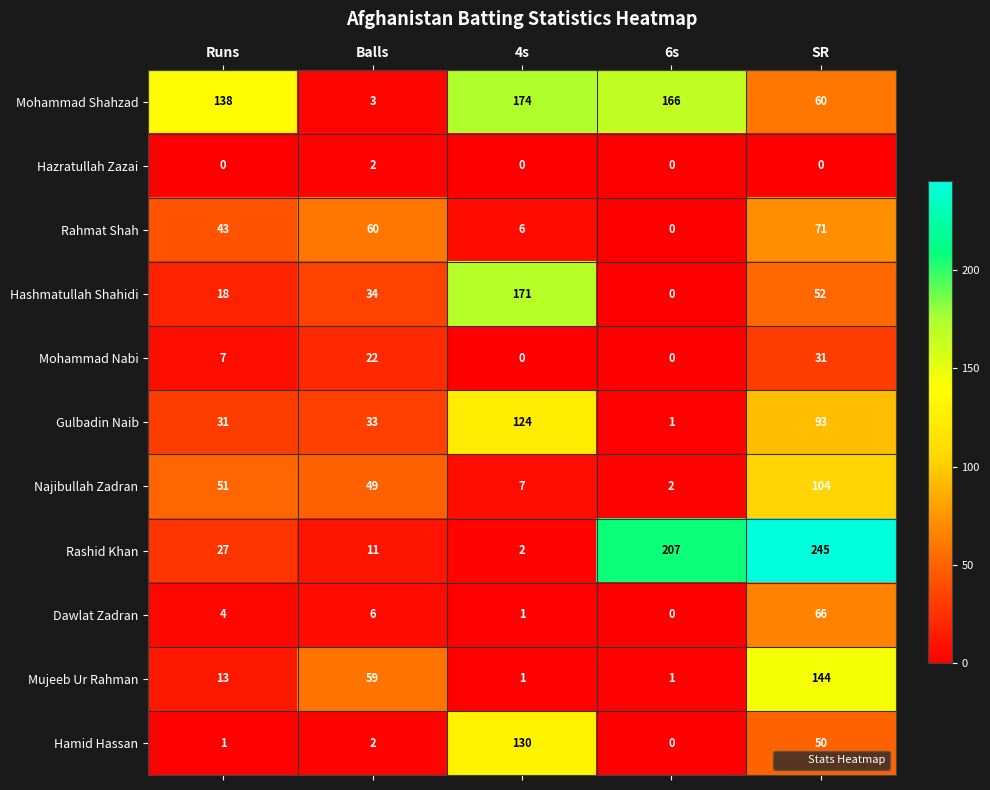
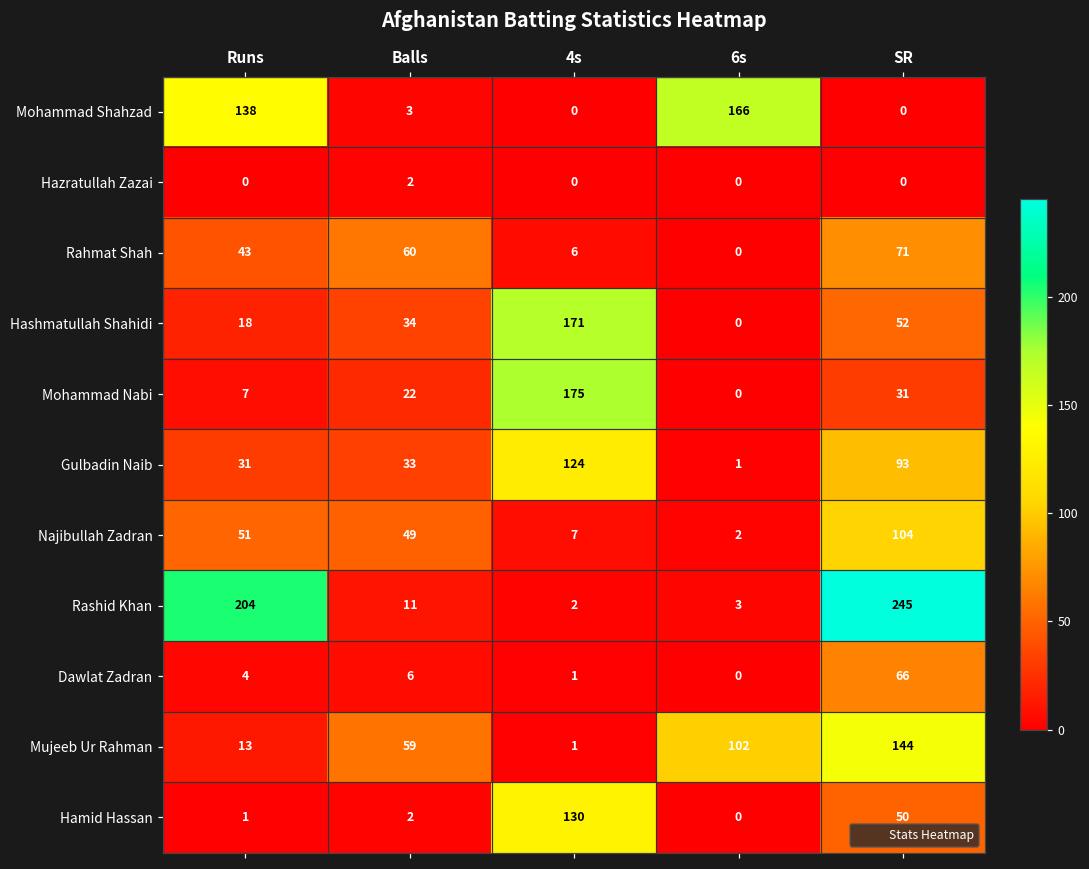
  {
    "Mohammad Shahzad": {
      "Runs": 138,
      "Balls": 3,
-     "4s": 174,
+     "4s": 0,
      "6s": 166,
-     "SR": 60
+     "SR": 0
    },
    "Hazratullah Zazai": {
      "Runs": 0,
      "Balls": 2,
      "4s": 0,
      "6s": 0,
      "SR": 0
    },
    "Rahmat Shah": {
      "Runs": 43,
      "Balls": 60,
      "4s": 6,
      "6s": 0,
      "SR": 71
    },
    "Hashmatullah Shahidi": {
      "Runs": 18,
      "Balls": 34,
      "4s": 171,
      "6s": 0,
      "SR": 52
    },
    "Mohammad Nabi": {
      "Runs": 7,
      "Balls": 22,
-     "4s": 0,
+     "4s": 175,
      "6s": 0,
      "SR": 31
    },
    "Gulbadin Naib": {
      "Runs": 31,
      "Balls": 33,
      "4s": 124,
      "6s": 1,
      "SR": 93
    },
    "Najibullah Zadran": {
      "Runs": 51,
      "Balls": 49,
      "4s": 7,
      "6s": 2,
      "SR": 104
    },
    "Rashid Khan": {
-     "Runs": 27,
+     "Runs": 204,
      "Balls": 11,
      "4s": 2,
-     "6s": 207,
+     "6s": 3,
      "SR": 245
    },
    "Dawlat Zadran": {
      "Runs": 4,
      "Balls": 6,
      "4s": 1,
      "6s": 0,
      "SR": 66
    },
    "Mujeeb Ur Rahman": {
      "Runs": 13,
      "Balls": 59,
      "4s": 1,
-     "6s": 1,
+     "6s": 102,
      "SR": 144
    },
    "Hamid Hassan": {
      "Runs": 1,
      "Balls": 2,
      "4s": 130,
      "6s": 0,
      "SR": 50
    }
  }
